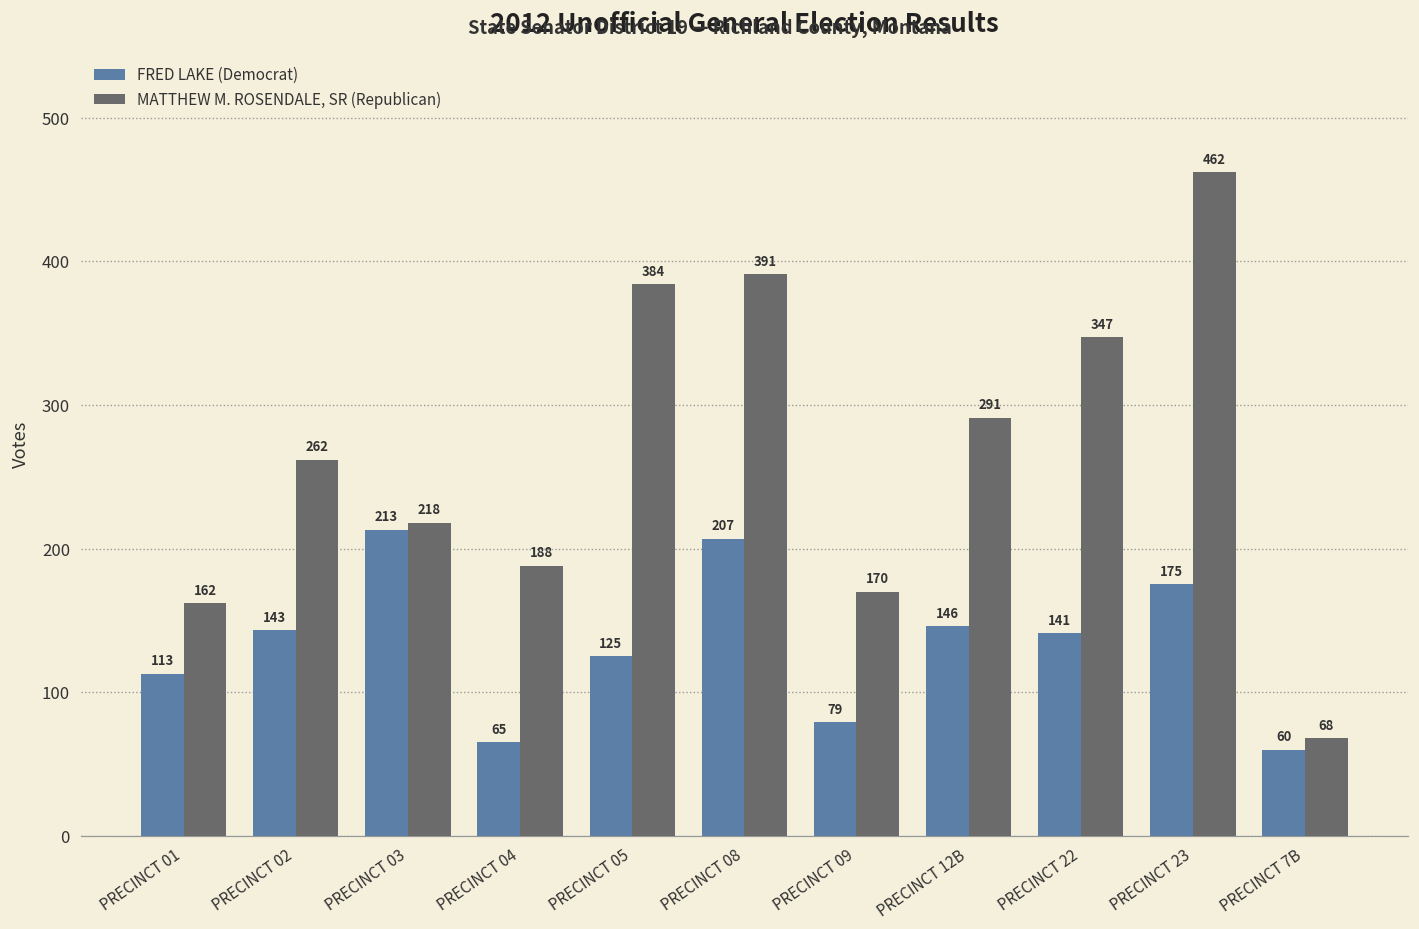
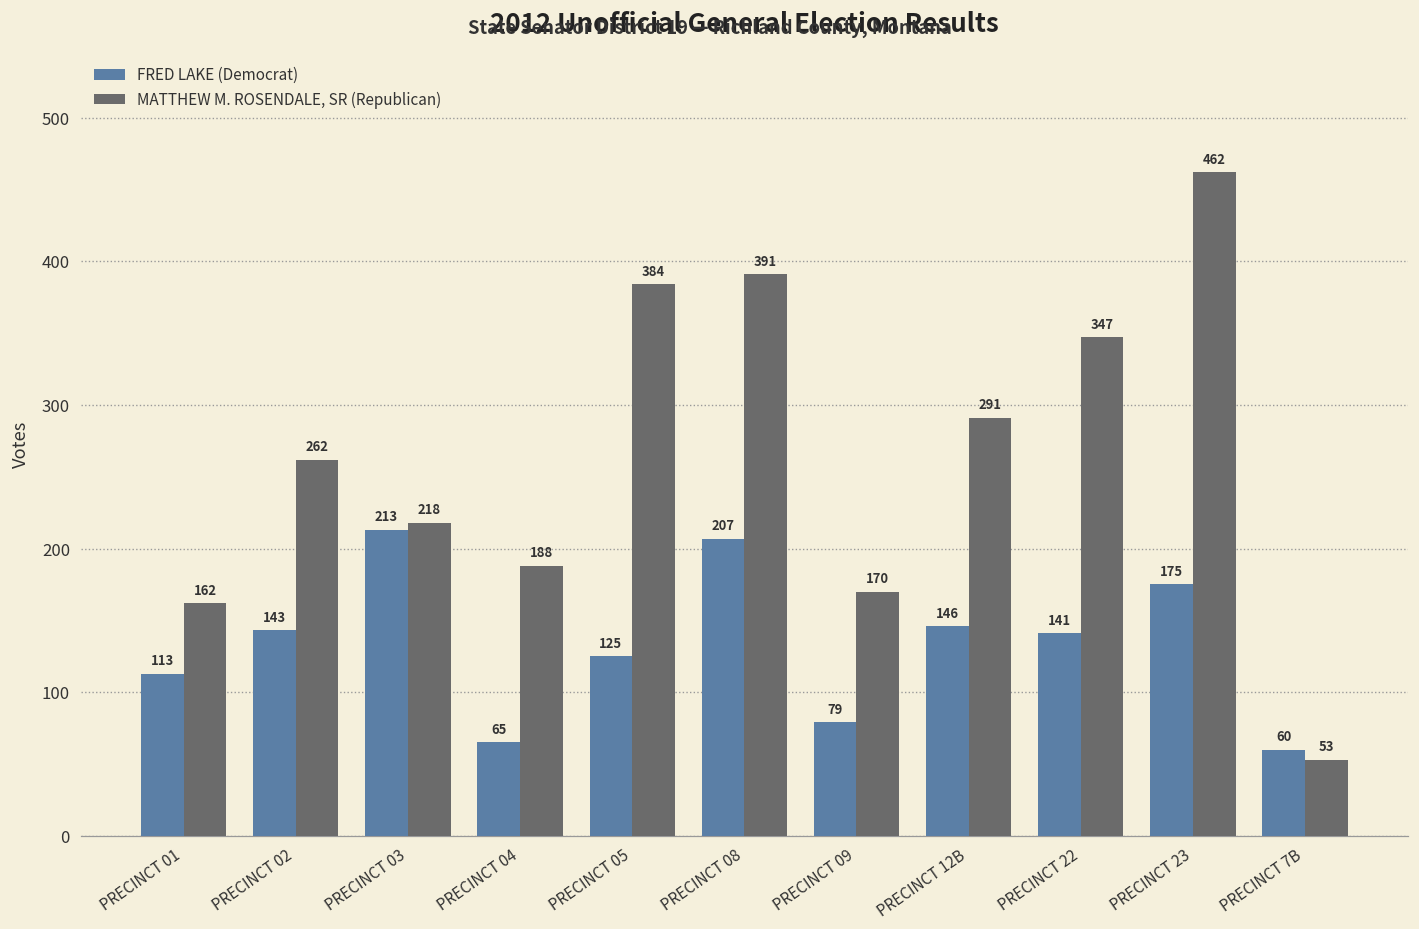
  {
    "FRED LAKE (Democrat)": {
      "PRECINCT 01": 113,
      "PRECINCT 02": 143,
      "PRECINCT 03": 213,
      "PRECINCT 04": 65,
      "PRECINCT 05": 125,
      "PRECINCT 08": 207,
      "PRECINCT 09": 79,
      "PRECINCT 12B": 146,
      "PRECINCT 22": 141,
      "PRECINCT 23": 175,
      "PRECINCT 7B": 60
    },
    "MATTHEW M. ROSENDALE, SR (Republican)": {
      "PRECINCT 01": 162,
      "PRECINCT 02": 262,
      "PRECINCT 03": 218,
      "PRECINCT 04": 188,
      "PRECINCT 05": 384,
      "PRECINCT 08": 391,
      "PRECINCT 09": 170,
      "PRECINCT 12B": 291,
      "PRECINCT 22": 347,
      "PRECINCT 23": 462,
-     "PRECINCT 7B": 68
+     "PRECINCT 7B": 53
    }
  }
